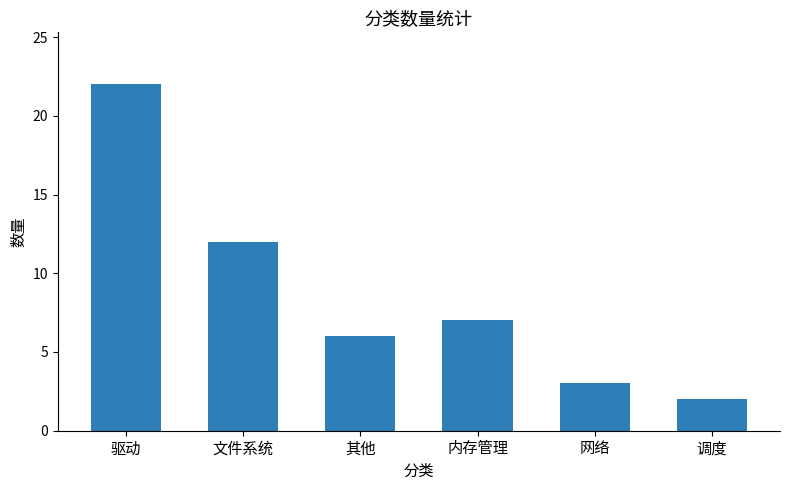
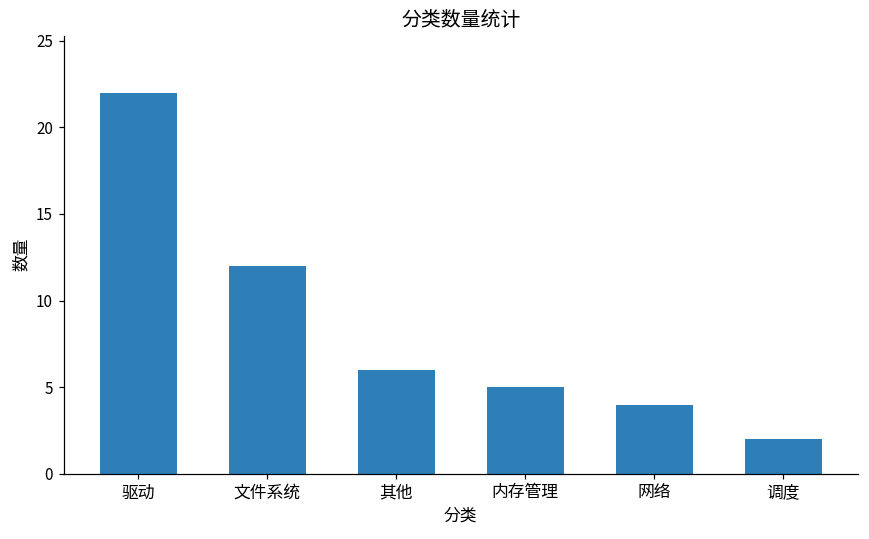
  {
    "驱动": 22,
    "文件系统": 12,
    "其他": 6,
-   "内存管理": 7,
-   "网络": 3,
+   "内存管理": 5,
+   "网络": 4,
    "调度": 2
  }
